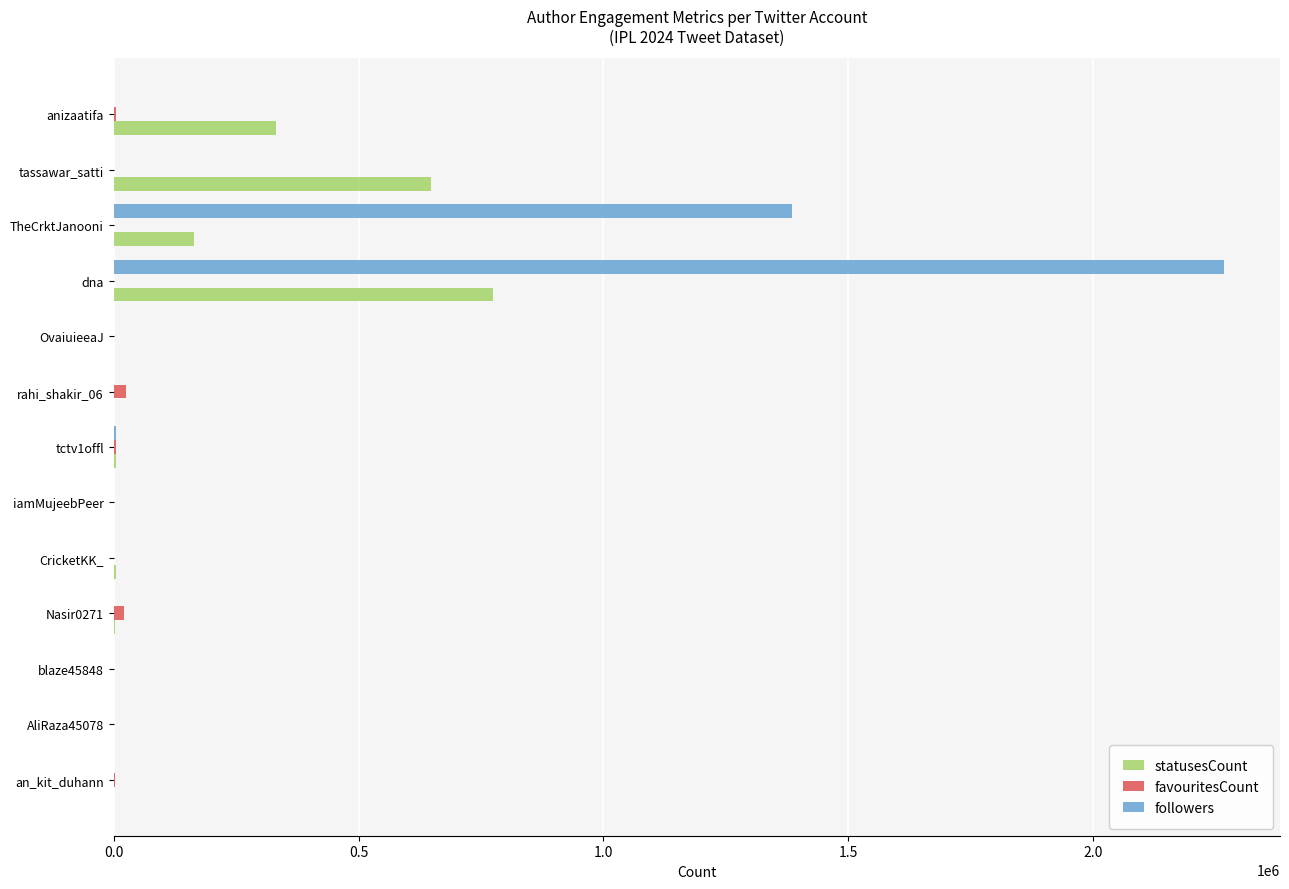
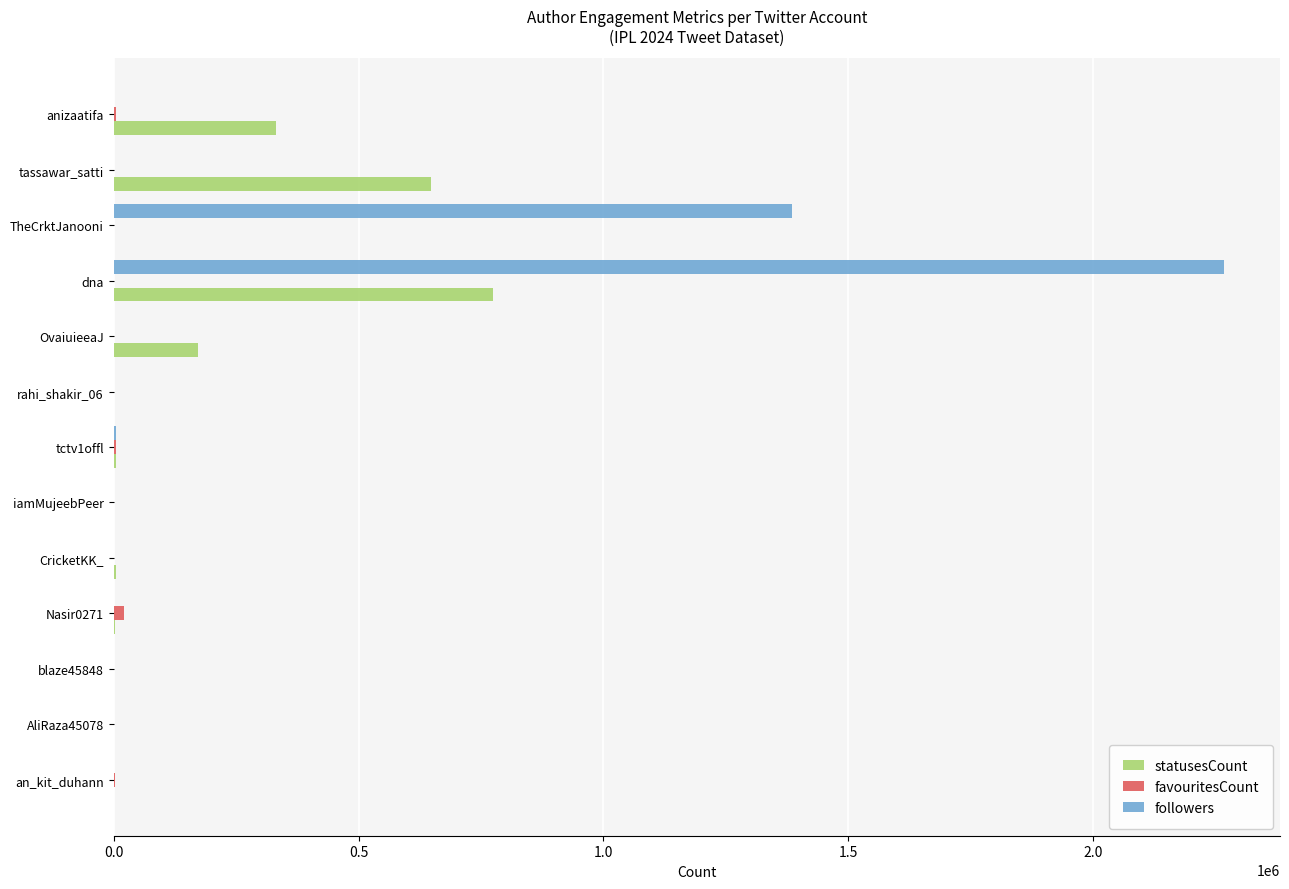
  {
    "statusesCount": {
      "anizaatifa": 330000,
      "tassawar_satti": 650000,
-     "TheCrktJanooni": 160000,
+     "TheCrktJanooni": 0,
      "dna": 770000,
-     "OvaiuieeaJ": 0,
+     "OvaiuieeaJ": 170000,
      "tctv1offl": 10000,
      "CricketKK_": 10000
    },
    "favouritesCount": {
-     "rahi_shakir_06": 30000,
+     "rahi_shakir_06": 0,
      "Nasir0271": 20000
    },
    "followers": {
      "TheCrktJanooni": 1380000,
      "dna": 2270000,
      "tctv1offl": 10000
    }
  }
